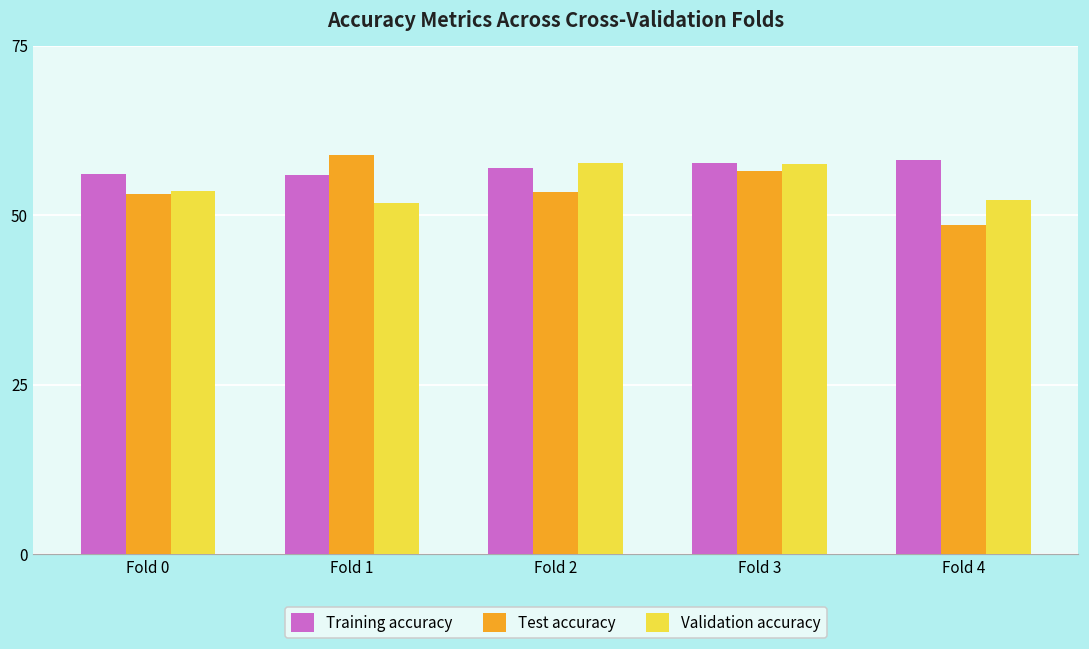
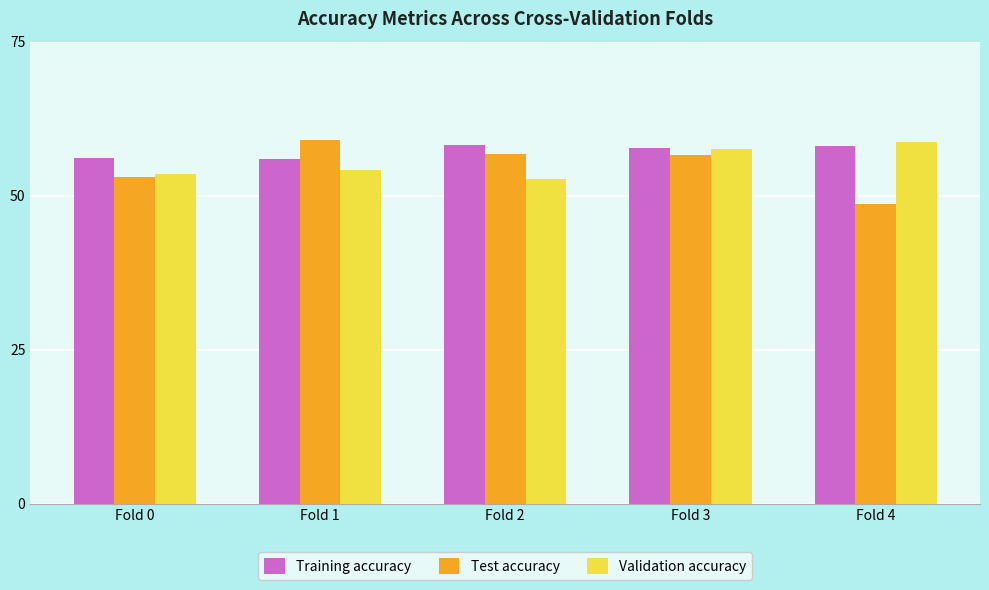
  {
    "Training accuracy": {
      "Fold 0": 56,
      "Fold 1": 56,
-     "Fold 2": 57,
+     "Fold 2": 58,
      "Fold 3": 58,
      "Fold 4": 58
    },
    "Test accuracy": {
      "Fold 0": 53,
      "Fold 1": 59,
-     "Fold 2": 53,
+     "Fold 2": 57,
      "Fold 3": 57,
      "Fold 4": 49
    },
    "Validation accuracy": {
      "Fold 0": 54,
-     "Fold 1": 52,
-     "Fold 2": 58,
+     "Fold 1": 54,
+     "Fold 2": 53,
      "Fold 3": 58,
-     "Fold 4": 52
+     "Fold 4": 59
    }
  }
